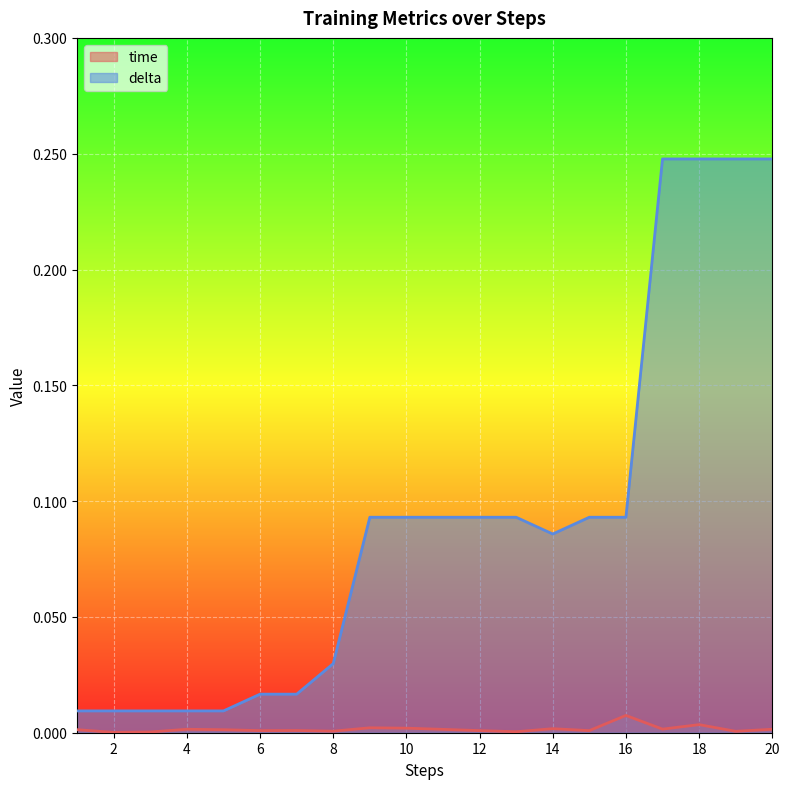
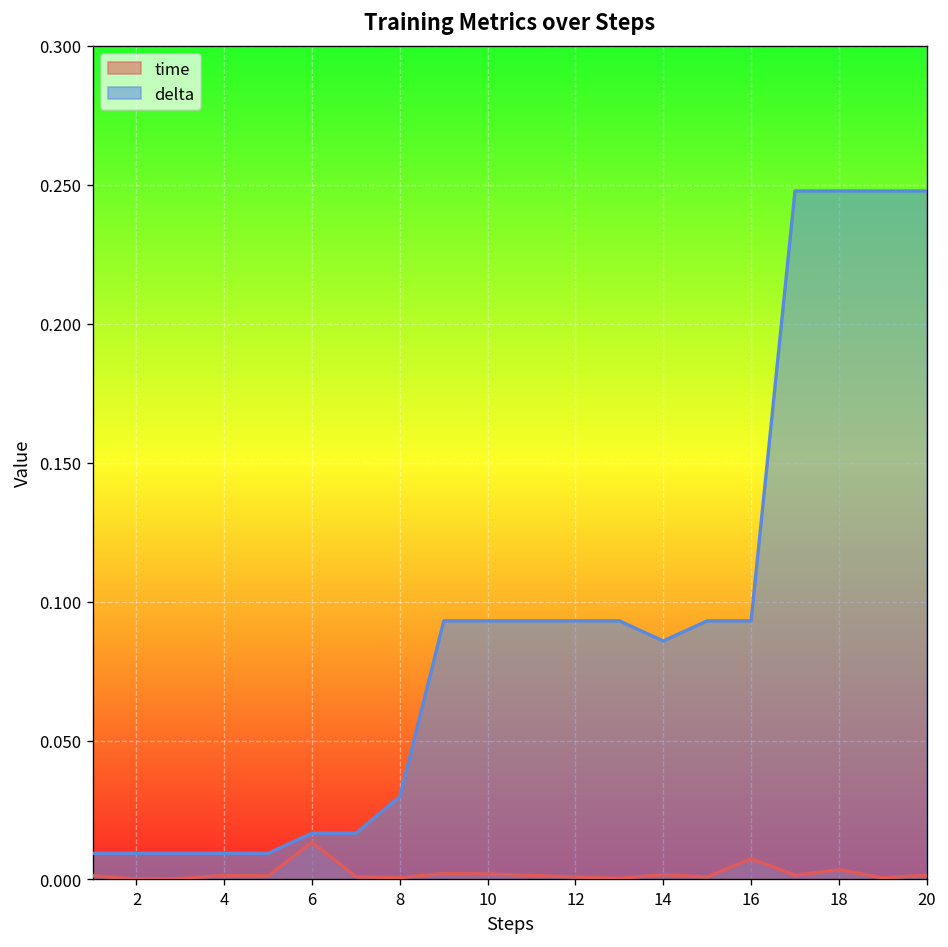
  {
    "time": {
      "2": 0.000,
      "4": 0.001,
-     "6": 0.001,
+     "6": 0.013,
      "8": 0.001,
      "10": 0.002,
      "12": 0.001,
      "14": 0.002,
      "16": 0.007,
      "18": 0.003,
      "20": 0.001
    },
    "delta": {
      "2": 0.009,
      "4": 0.009,
      "6": 0.017,
      "8": 0.030,
      "10": 0.093,
      "12": 0.093,
      "14": 0.086,
      "16": 0.093,
      "18": 0.248,
      "20": 0.248
    }
  }
